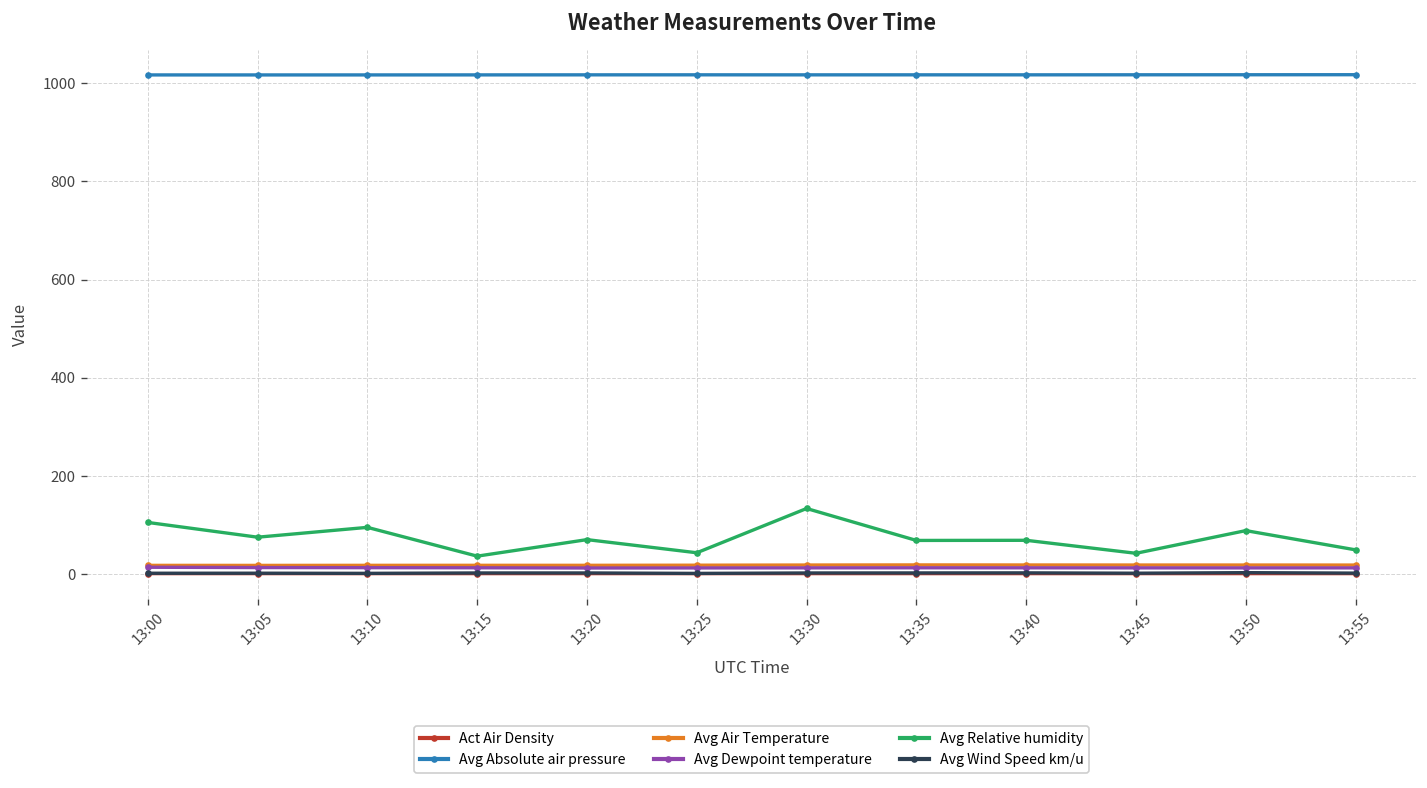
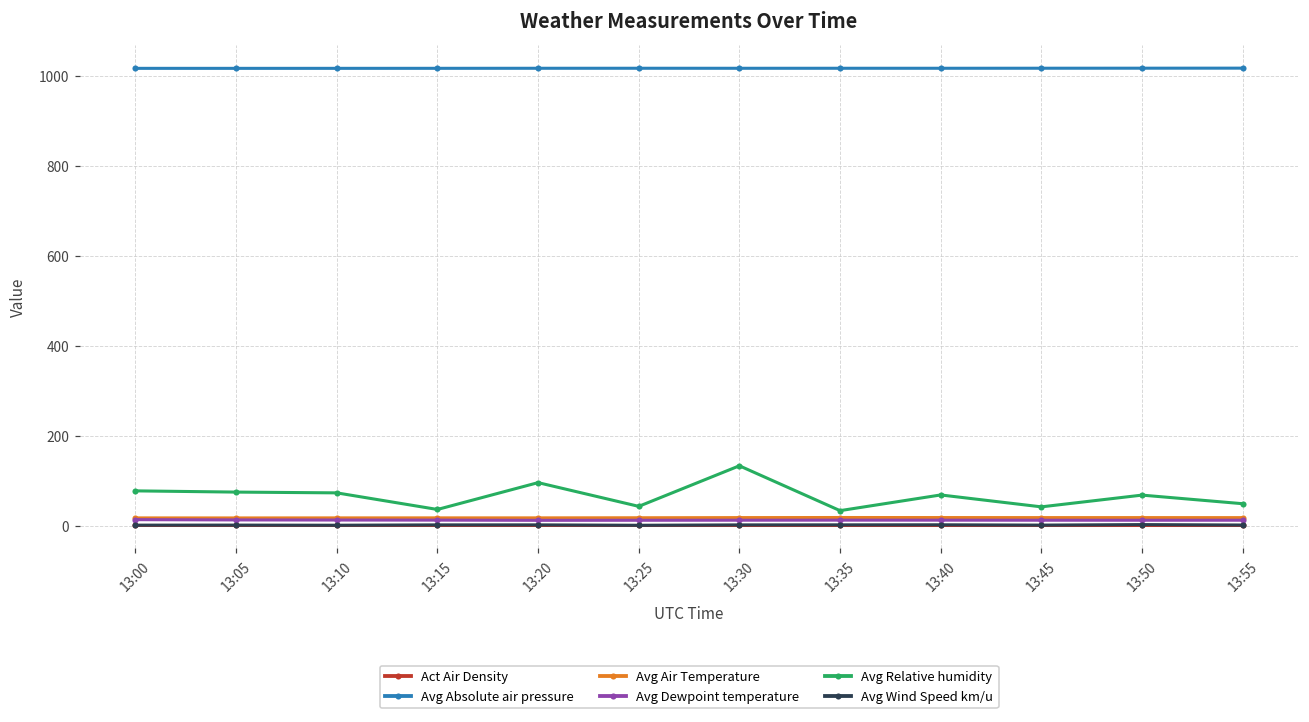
  {
    "Avg Absolute air pressure": {
      "13:00": 1020,
      "13:05": 1020,
      "13:10": 1020,
      "13:15": 1020,
      "13:20": 1020,
      "13:25": 1020,
      "13:30": 1020,
      "13:35": 1020,
      "13:40": 1020,
      "13:45": 1020,
      "13:50": 1020,
      "13:55": 1020
    },
    "Avg Relative humidity": {
-     "13:00": 110,
+     "13:00": 80,
      "13:05": 80,
-     "13:10": 100,
+     "13:10": 70,
      "13:15": 40,
-     "13:20": 70,
+     "13:20": 100,
      "13:25": 40,
      "13:30": 130,
-     "13:35": 70,
+     "13:35": 30,
      "13:40": 70,
      "13:45": 40,
-     "13:50": 90,
+     "13:50": 70,
      "13:55": 50
    }
  }
